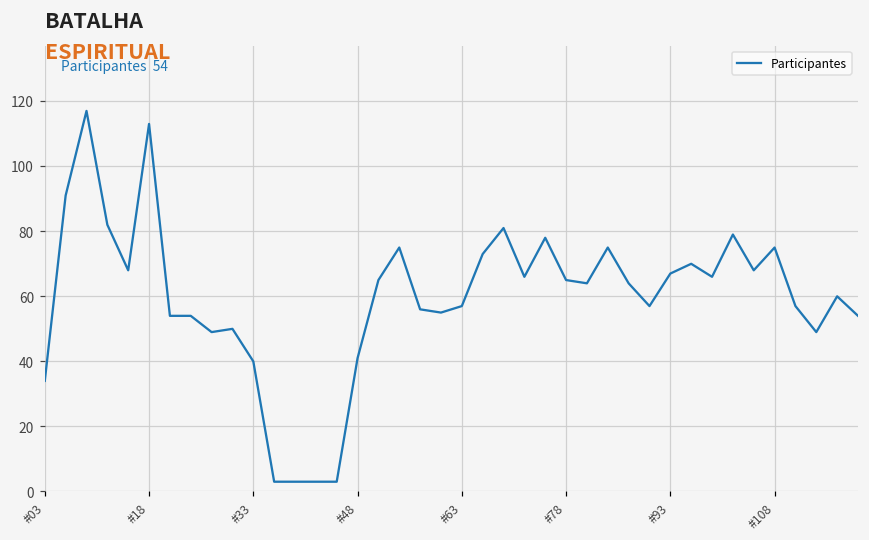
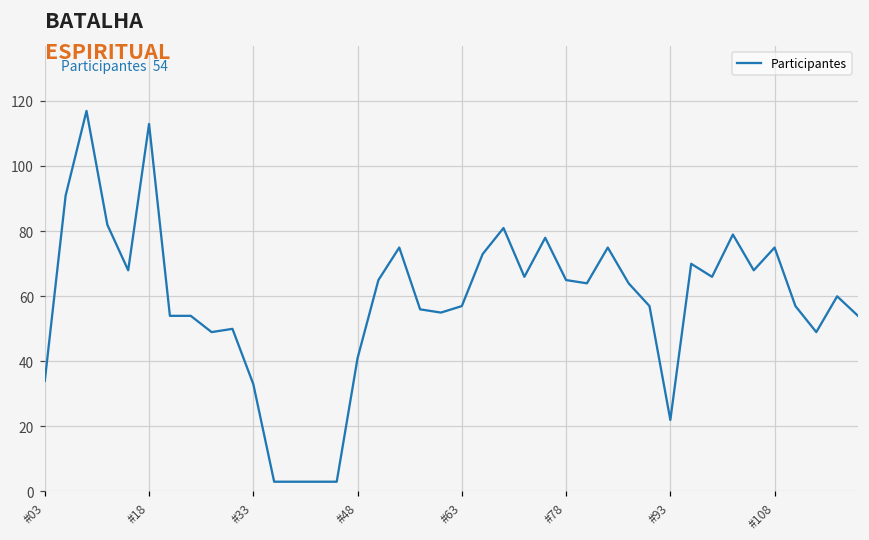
  {
    "#03": 34,
    "#18": 113,
-   "#33": 40,
+   "#33": 33,
    "#48": 41,
    "#63": 57,
    "#78": 65,
-   "#93": 67,
+   "#93": 22,
    "#108": 75
  }
